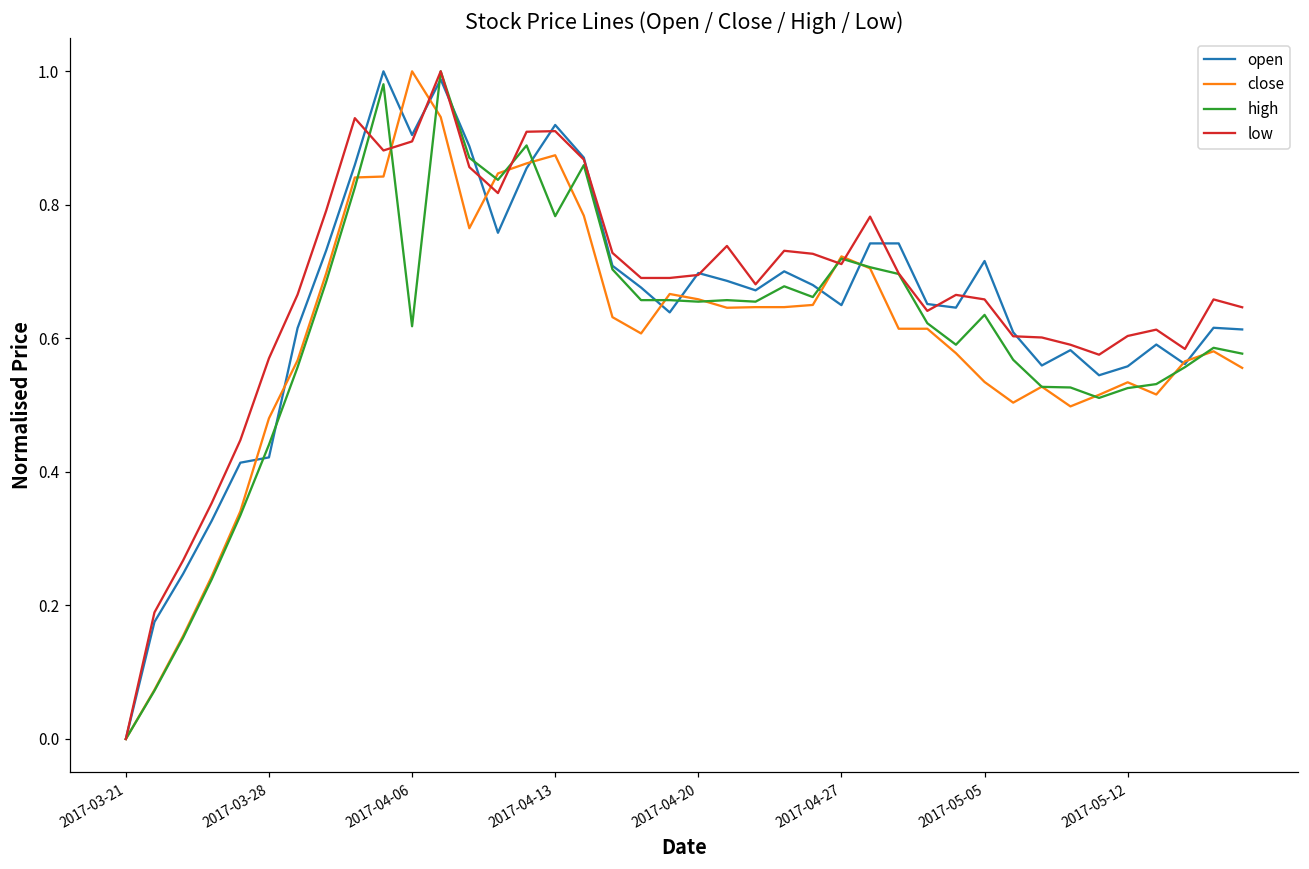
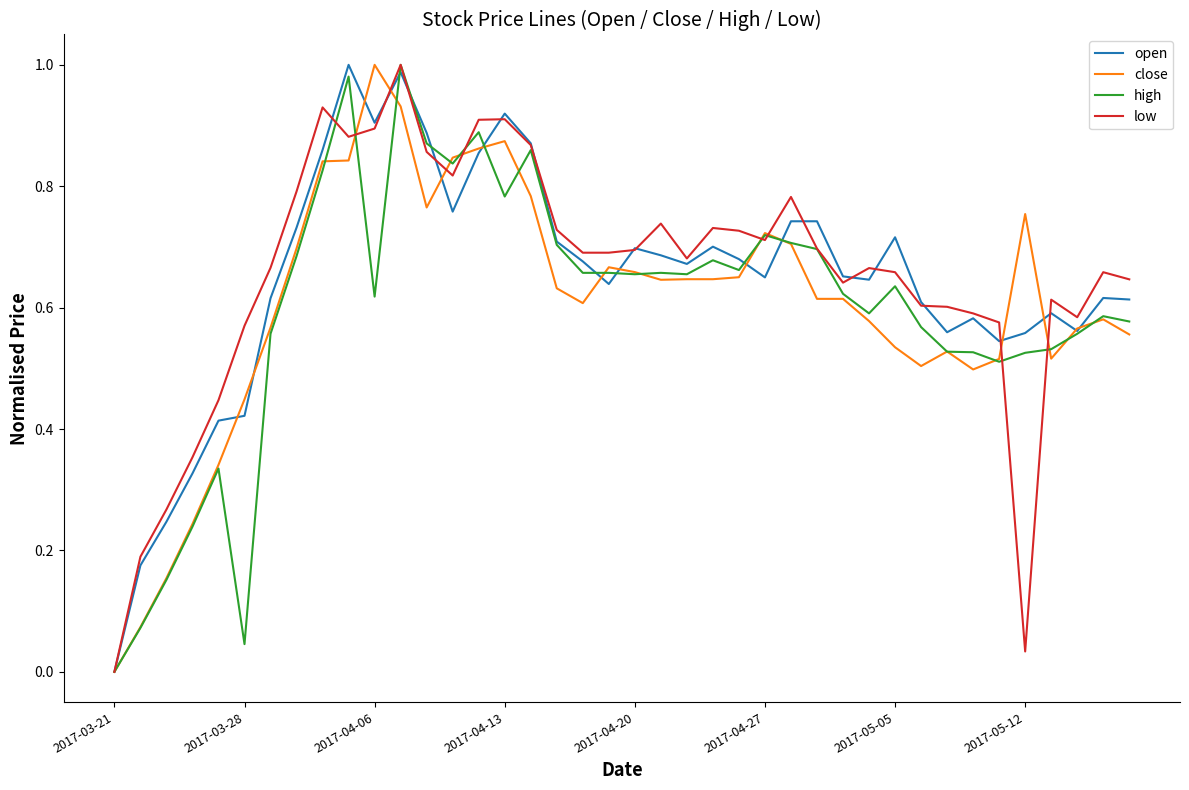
  {
    "open": {
      "2017-03-28": 0.42,
      "2017-04-06": 0.90,
      "2017-04-13": 0.92,
      "2017-04-27": 0.65,
      "2017-05-05": 0.72,
      "2017-05-12": 0.56
    },
    "close": {
-     "2017-03-28": 0.48,
+     "2017-03-28": 0.45,
      "2017-04-06": 1.00,
      "2017-04-13": 0.87,
      "2017-05-05": 0.53,
-     "2017-05-12": 0.53
+     "2017-05-12": 0.75
    },
    "high": {
-     "2017-03-28": 0.44,
+     "2017-03-28": 0.05,
      "2017-04-06": 0.62,
      "2017-04-13": 0.78,
      "2017-05-05": 0.64,
      "2017-05-12": 0.53
    },
    "low": {
      "2017-03-28": 0.57,
      "2017-04-06": 0.90,
      "2017-04-13": 0.91,
      "2017-04-27": 0.71,
      "2017-05-05": 0.66,
-     "2017-05-12": 0.60
+     "2017-05-12": 0.03
    }
  }
